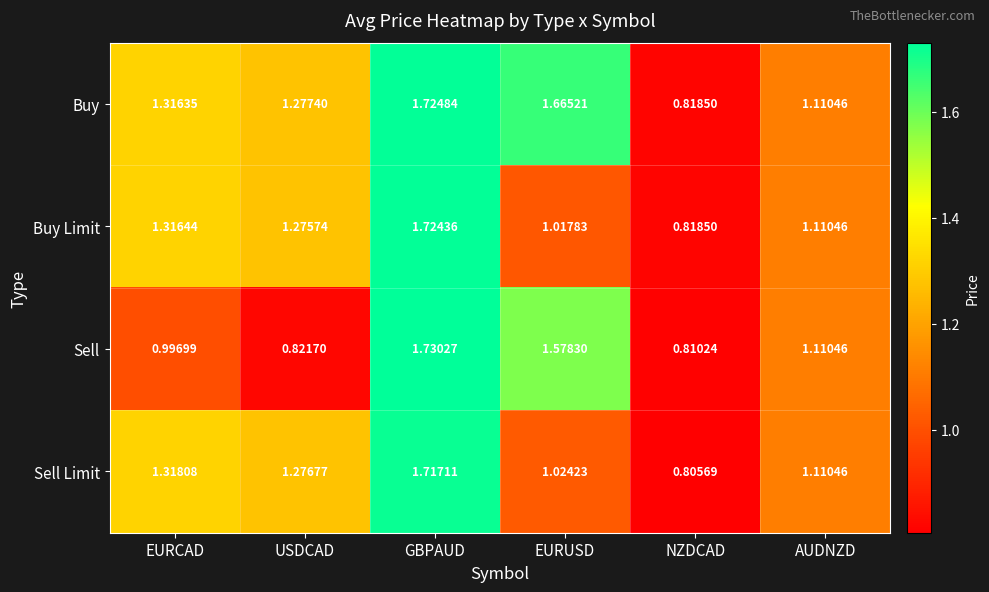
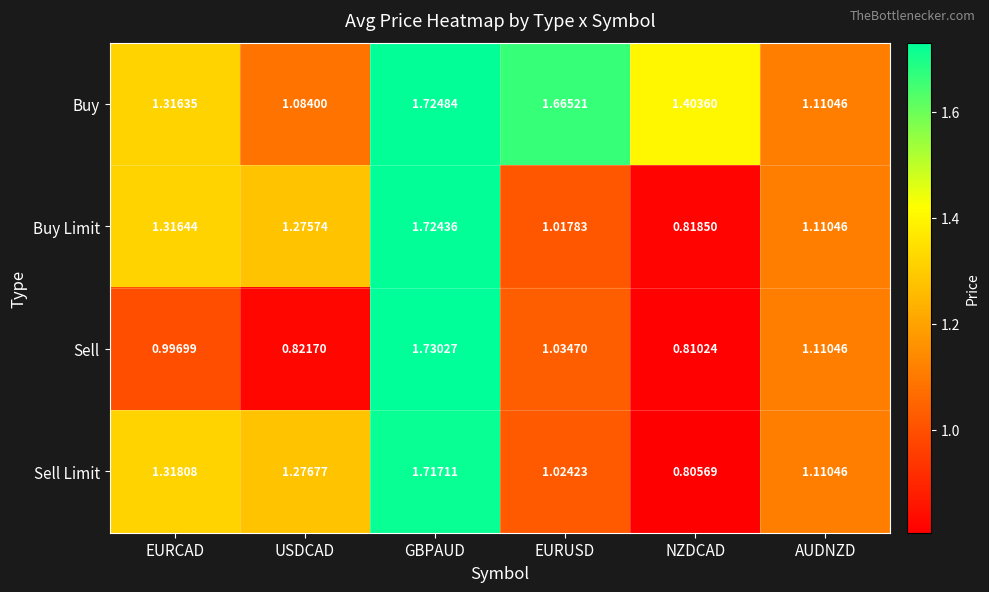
  {
    "Buy": {
      "EURCAD": 1.31635,
-     "USDCAD": 1.27740,
+     "USDCAD": 1.08400,
      "GBPAUD": 1.72484,
      "EURUSD": 1.66521,
-     "NZDCAD": 0.81850,
+     "NZDCAD": 1.40360,
      "AUDNZD": 1.11046
    },
    "Buy Limit": {
      "EURCAD": 1.31644,
      "USDCAD": 1.27574,
      "GBPAUD": 1.72436,
      "EURUSD": 1.01783,
      "NZDCAD": 0.81850,
      "AUDNZD": 1.11046
    },
    "Sell": {
      "EURCAD": 0.99699,
      "USDCAD": 0.82170,
      "GBPAUD": 1.73027,
-     "EURUSD": 1.57830,
+     "EURUSD": 1.03470,
      "NZDCAD": 0.81024,
      "AUDNZD": 1.11046
    },
    "Sell Limit": {
      "EURCAD": 1.31808,
      "USDCAD": 1.27677,
      "GBPAUD": 1.71711,
      "EURUSD": 1.02423,
      "NZDCAD": 0.80569,
      "AUDNZD": 1.11046
    }
  }
